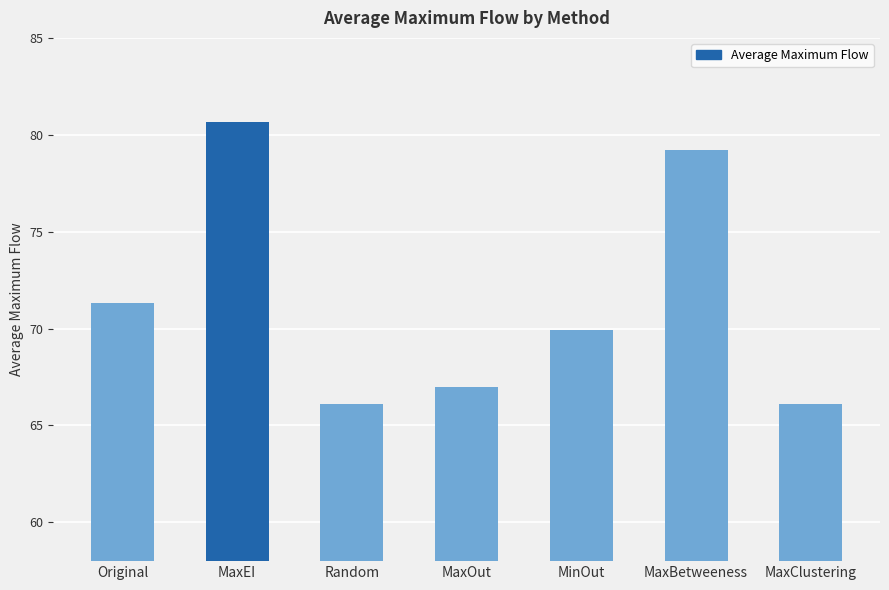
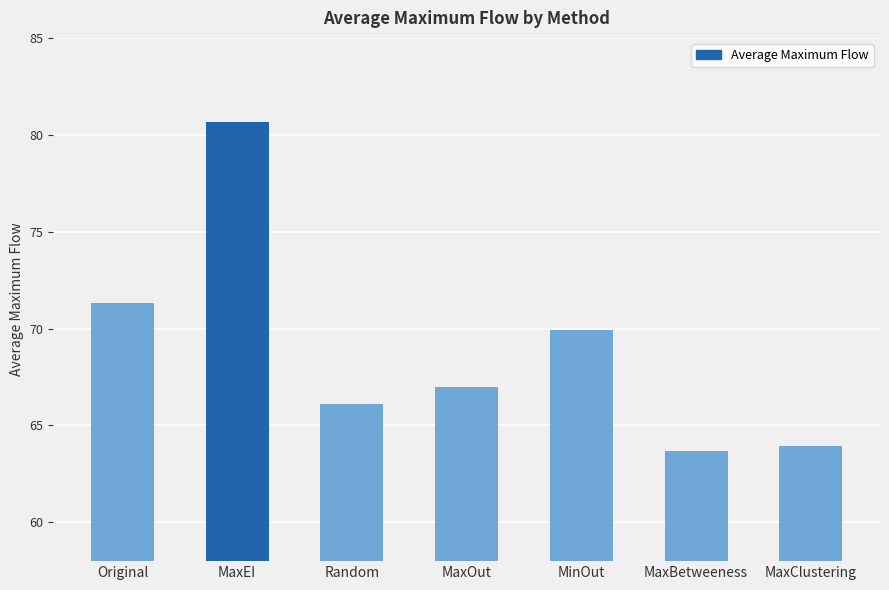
  {
    "Original": 71.3,
    "MaxEI": 80.7,
    "Random": 66.1,
    "MaxOut": 67.0,
    "MinOut": 69.9,
-   "MaxBetweeness": 79.2,
-   "MaxClustering": 66.1
+   "MaxBetweeness": 63.7,
+   "MaxClustering": 63.9
  }
